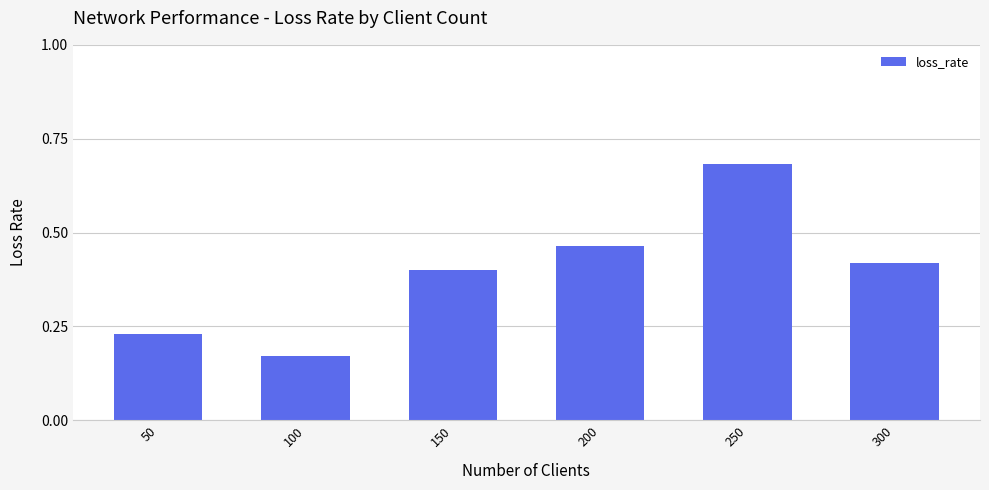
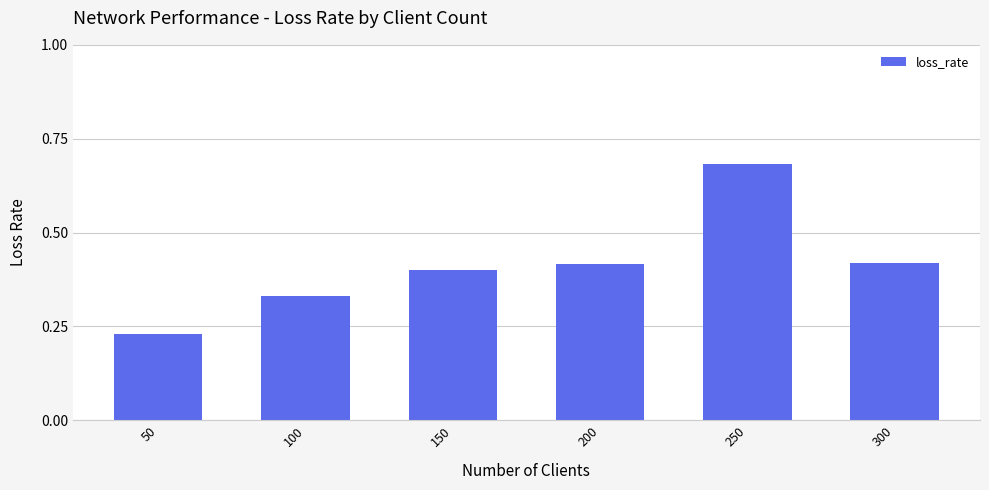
  {
    "50": 0.23,
-   "100": 0.17,
+   "100": 0.33,
    "150": 0.40,
-   "200": 0.47,
+   "200": 0.42,
    "250": 0.68,
    "300": 0.42
  }
